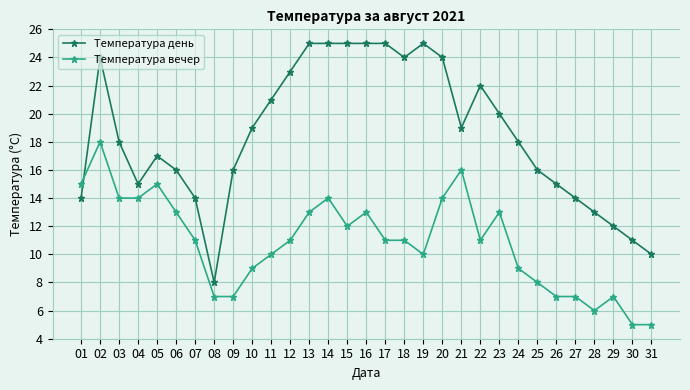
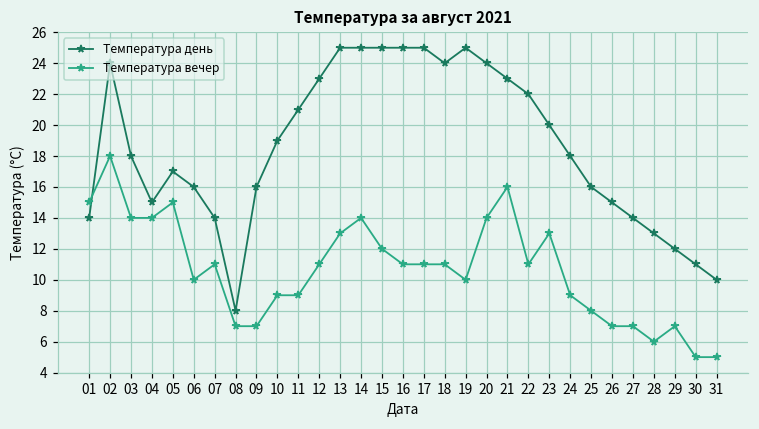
  {
    "Температура день": {
      "01": 14,
      "03": 18,
      "04": 15,
      "05": 17,
      "06": 16,
      "07": 14,
      "08": 8,
      "09": 16,
      "10": 19,
      "11": 21,
      "12": 23,
      "13": 25,
      "14": 25,
      "15": 25,
      "16": 25,
      "17": 25,
      "18": 24,
      "19": 25,
      "20": 24,
-     "21": 19,
+     "21": 23,
      "22": 22,
      "23": 20,
      "24": 18,
      "25": 16,
      "26": 15,
      "27": 14,
      "28": 13,
      "29": 12,
      "30": 11,
      "31": 10
    },
    "Температура вечер": {
      "01": 15,
      "02": 18,
      "03": 14,
      "04": 14,
      "05": 15,
-     "06": 13,
+     "06": 10,
      "07": 11,
      "08": 7,
      "09": 7,
      "10": 9,
-     "11": 10,
+     "11": 9,
      "12": 11,
      "13": 13,
      "14": 14,
      "15": 12,
-     "16": 13,
+     "16": 11,
      "17": 11,
      "18": 11,
      "19": 10,
      "20": 14,
      "21": 16,
      "22": 11,
      "23": 13,
      "24": 9,
      "25": 8,
      "26": 7,
      "27": 7,
      "28": 6,
      "29": 7,
      "30": 5,
      "31": 5
    }
  }
